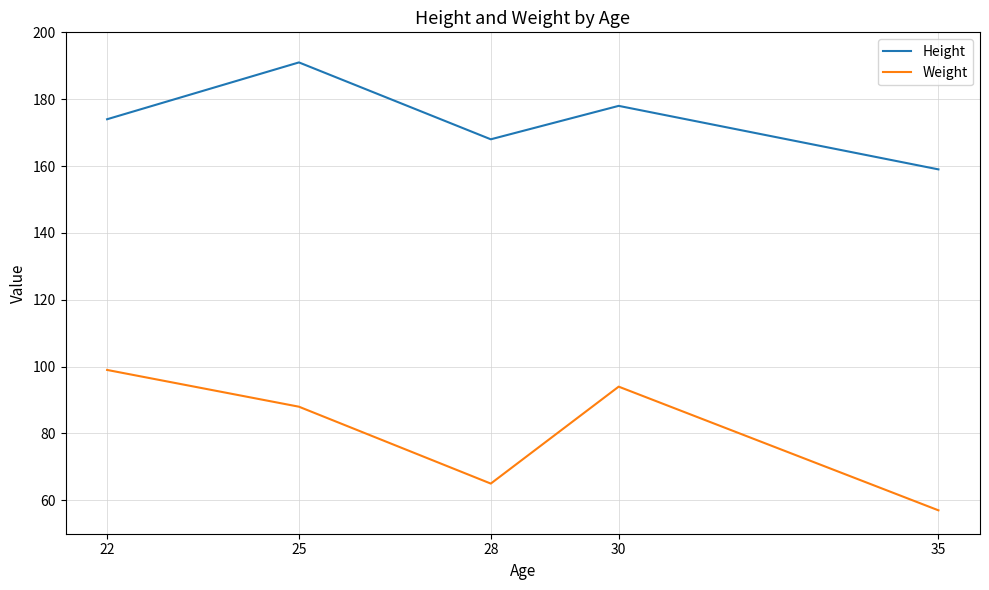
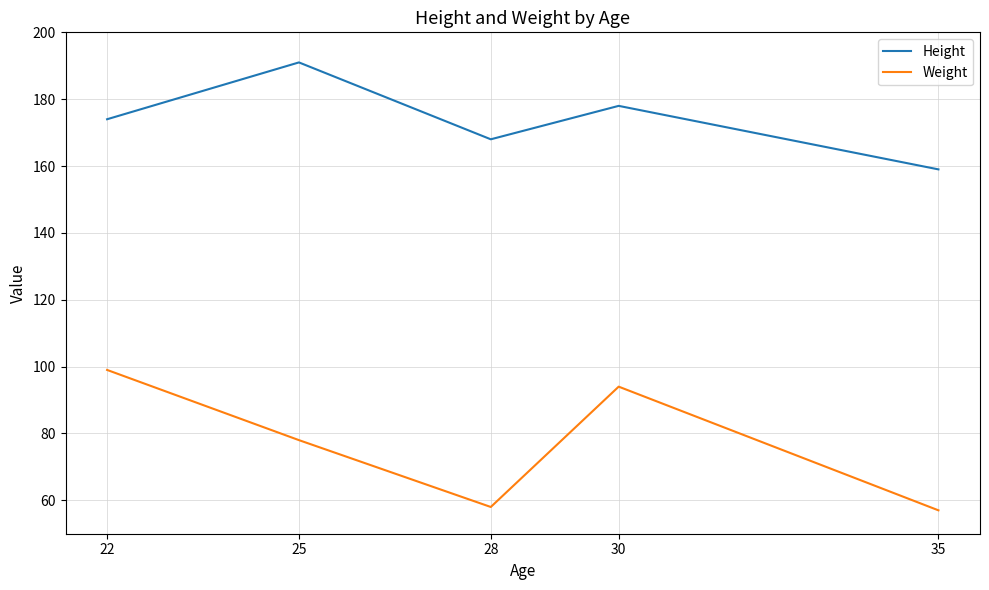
  {
    "Height": {
      "22": 174,
      "25": 191,
      "28": 168,
      "30": 178,
      "35": 159
    },
    "Weight": {
      "22": 99,
-     "25": 88,
-     "28": 65,
+     "25": 78,
+     "28": 58,
      "30": 94,
      "35": 57
    }
  }
